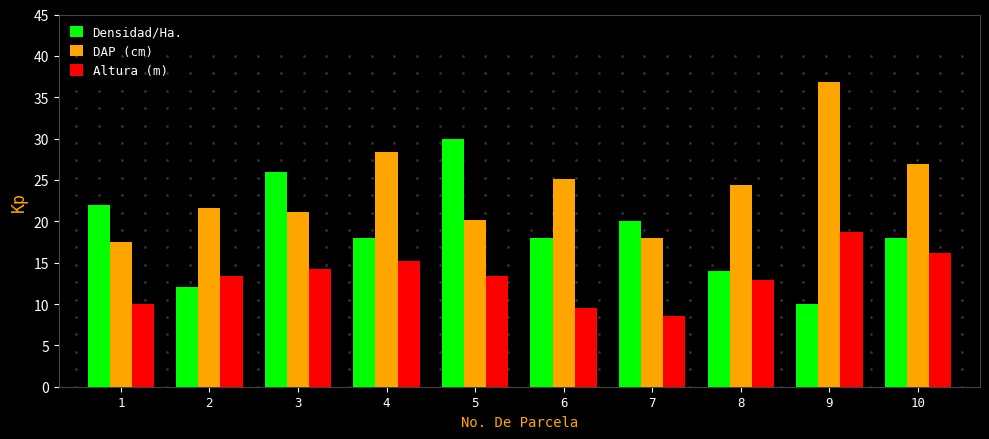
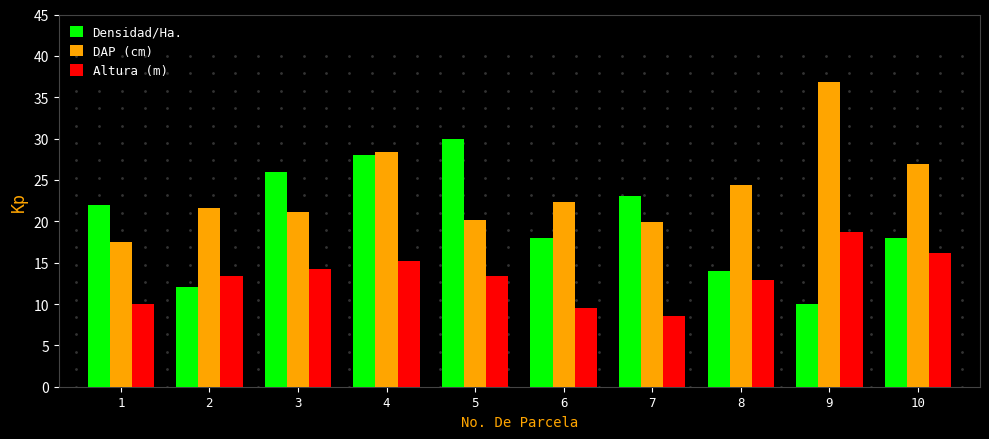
  {
    "Densidad/Ha.": {
      "1": 22,
      "2": 12,
      "3": 26,
-     "4": 18,
+     "4": 28,
      "5": 30,
      "6": 18,
-     "7": 20,
+     "7": 23,
      "8": 14,
      "9": 10,
      "10": 18
    },
    "DAP (cm)": {
      "1": 17,
      "2": 22,
      "3": 21,
      "4": 28,
      "5": 20,
-     "6": 25,
-     "7": 18,
+     "6": 22,
+     "7": 20,
      "8": 24,
      "9": 37,
      "10": 27
    },
    "Altura (m)": {
      "1": 10,
      "2": 13,
      "3": 14,
      "4": 15,
      "5": 13,
      "6": 10,
      "7": 9,
      "8": 13,
      "9": 19,
      "10": 16
    }
  }
